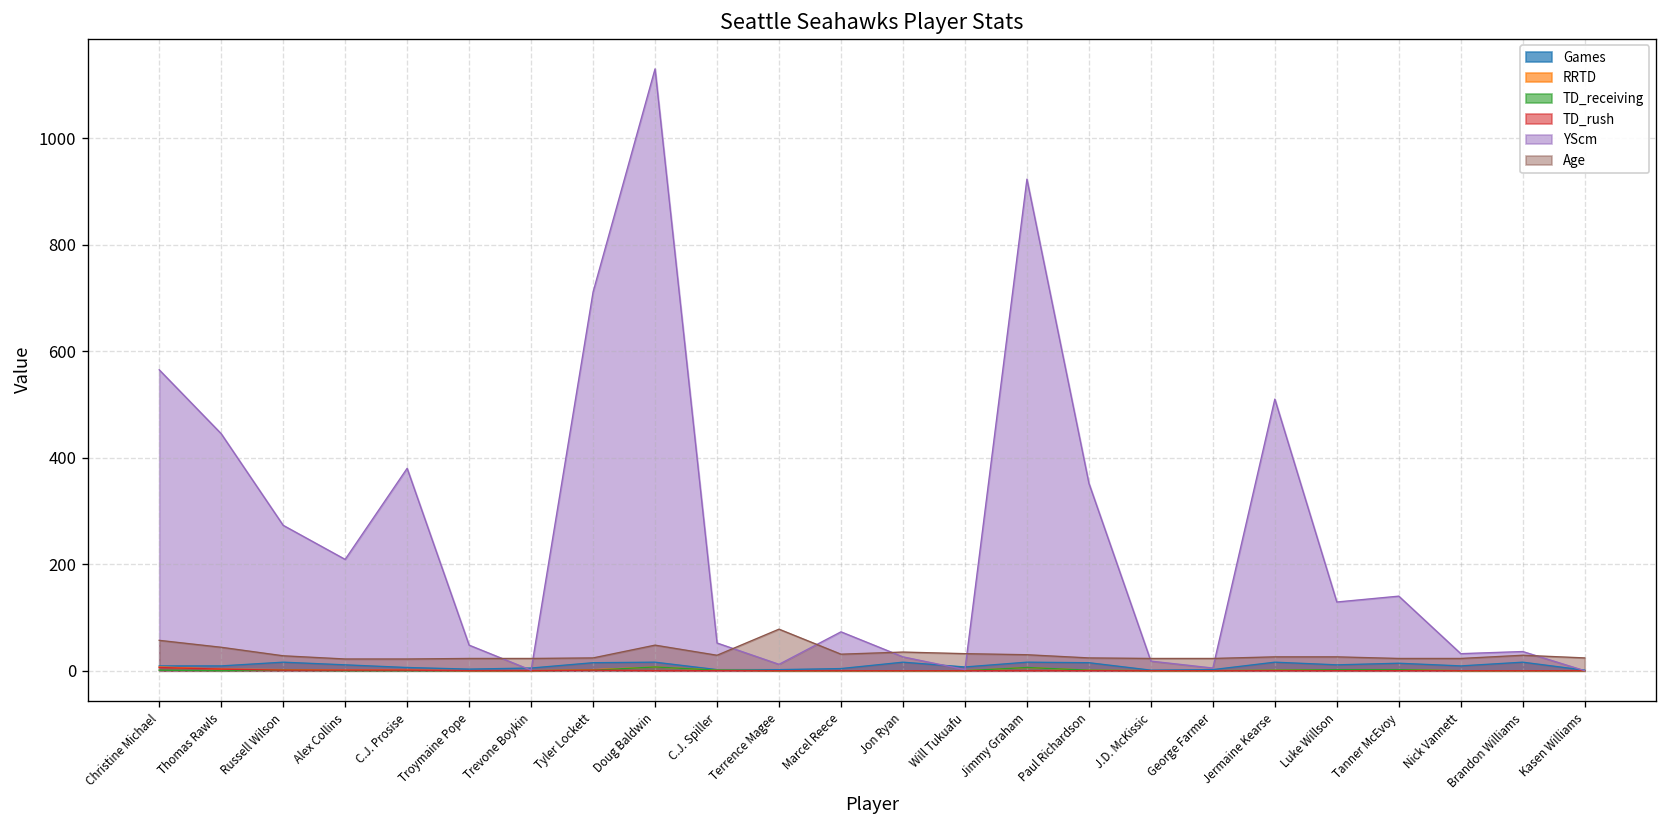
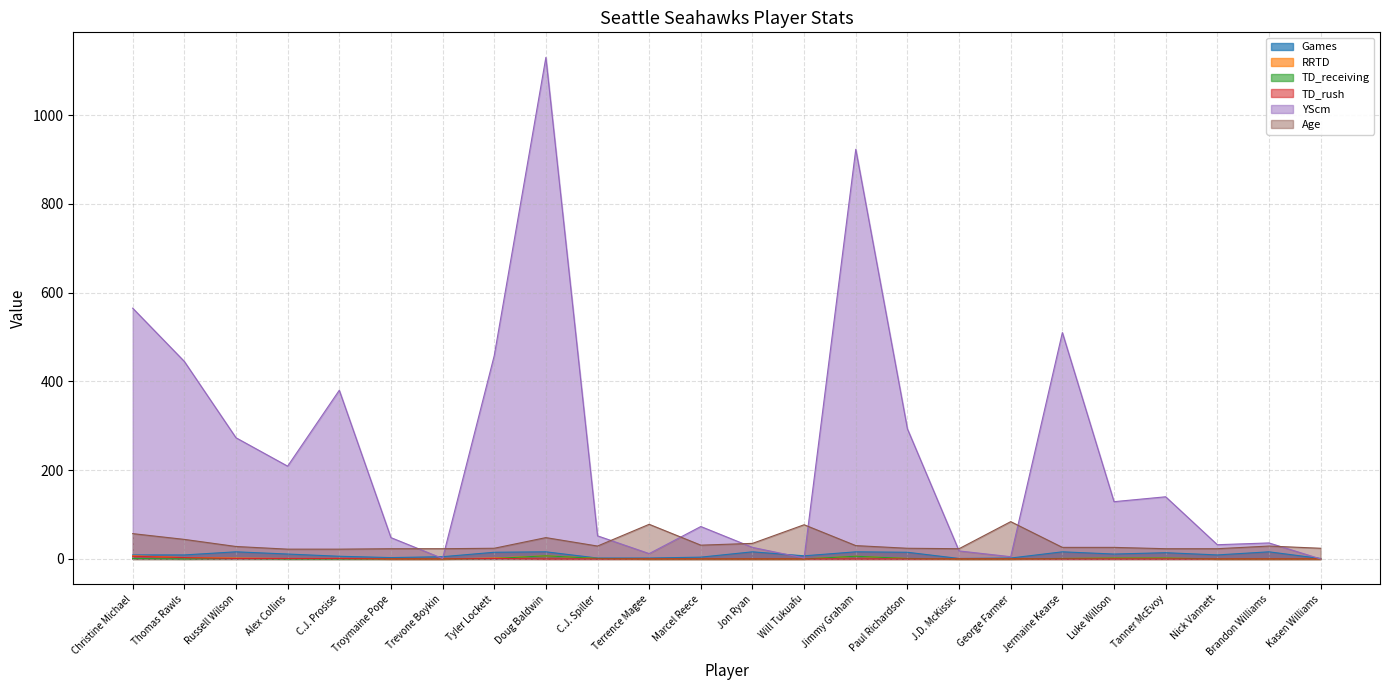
  {
    "Games": {
      "Thomas Rawls": 10,
      "Russell Wilson": 20,
      "Alex Collins": 10,
      "Tyler Lockett": 20,
      "Doug Baldwin": 20,
      "Jon Ryan": 20,
      "Jimmy Graham": 20,
      "Paul Richardson": 20,
      "Jermaine Kearse": 20,
      "Luke Willson": 10,
      "Tanner McEvoy": 10,
      "Nick Vannett": 10,
      "Brandon Williams": 20
    },
    "TD_rush": {
      "Doug Baldwin": 0,
      "Jimmy Graham": 0
    },
    "YScm": {
      "Christine Michael": 570,
      "Thomas Rawls": 450,
      "Russell Wilson": 270,
      "Alex Collins": 210,
      "C.J. Prosise": 380,
      "Troymaine Pope": 50,
-     "Tyler Lockett": 710,
+     "Tyler Lockett": 460,
      "Doug Baldwin": 1130,
      "C.J. Spiller": 50,
      "Terrence Magee": 10,
      "Marcel Reece": 70,
      "Jon Ryan": 30,
      "Jimmy Graham": 920,
-     "Paul Richardson": 350,
+     "Paul Richardson": 290,
      "Jermaine Kearse": 510,
      "Luke Willson": 130,
      "Tanner McEvoy": 140,
      "Nick Vannett": 30,
      "Brandon Williams": 40
    },
    "Age": {
      "Christine Michael": 60,
      "Thomas Rawls": 40,
      "Russell Wilson": 30,
      "Alex Collins": 20,
      "C.J. Prosise": 20,
      "Troymaine Pope": 20,
      "Trevone Boykin": 20,
      "Tyler Lockett": 20,
      "Doug Baldwin": 50,
      "C.J. Spiller": 30,
      "Terrence Magee": 80,
      "Marcel Reece": 30,
      "Jon Ryan": 40,
-     "Will Tukuafu": 30,
+     "Will Tukuafu": 80,
      "Jimmy Graham": 30,
      "Paul Richardson": 20,
-     "George Farmer": 20,
+     "George Farmer": 80,
      "Jermaine Kearse": 30,
      "Luke Willson": 30,
      "Tanner McEvoy": 20,
      "Nick Vannett": 20,
      "Brandon Williams": 30,
      "Kasen Williams": 20
    }
  }
